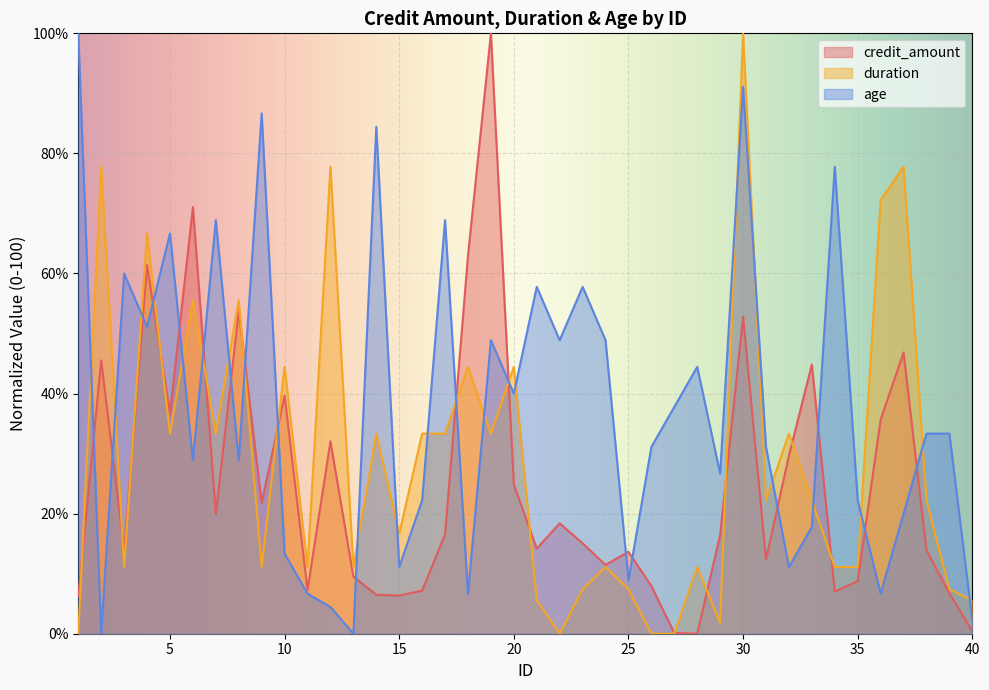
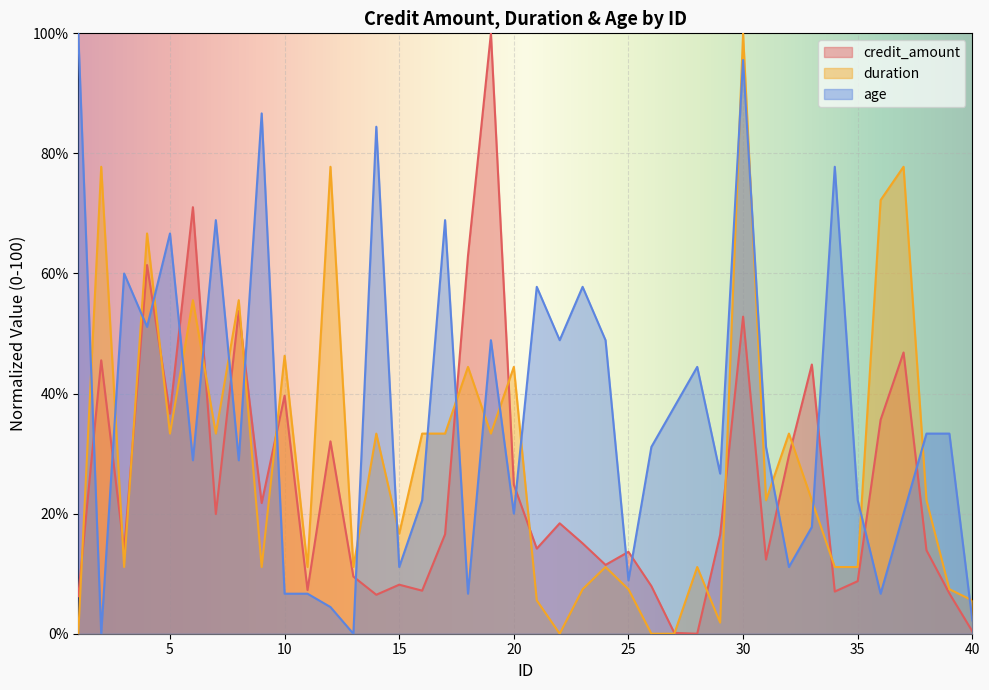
  {
    "credit_amount": {
      "5": "37%",
      "10": "40%",
-     "15": "6%",
+     "15": "8%",
      "20": "25%",
      "25": "14%",
      "30": "53%",
      "35": "9%",
      "40": "0%"
    },
    "duration": {
      "5": "33%",
-     "10": "44%",
+     "10": "46%",
      "15": "17%",
      "20": "44%",
      "25": "7%",
      "30": "100%",
      "35": "11%",
      "40": "6%"
    },
    "age": {
      "5": "67%",
-     "10": "13%",
+     "10": "7%",
      "15": "11%",
-     "20": "40%",
+     "20": "20%",
      "25": "9%",
-     "30": "91%",
+     "30": "96%",
      "35": "22%",
      "40": "2%"
    }
  }
